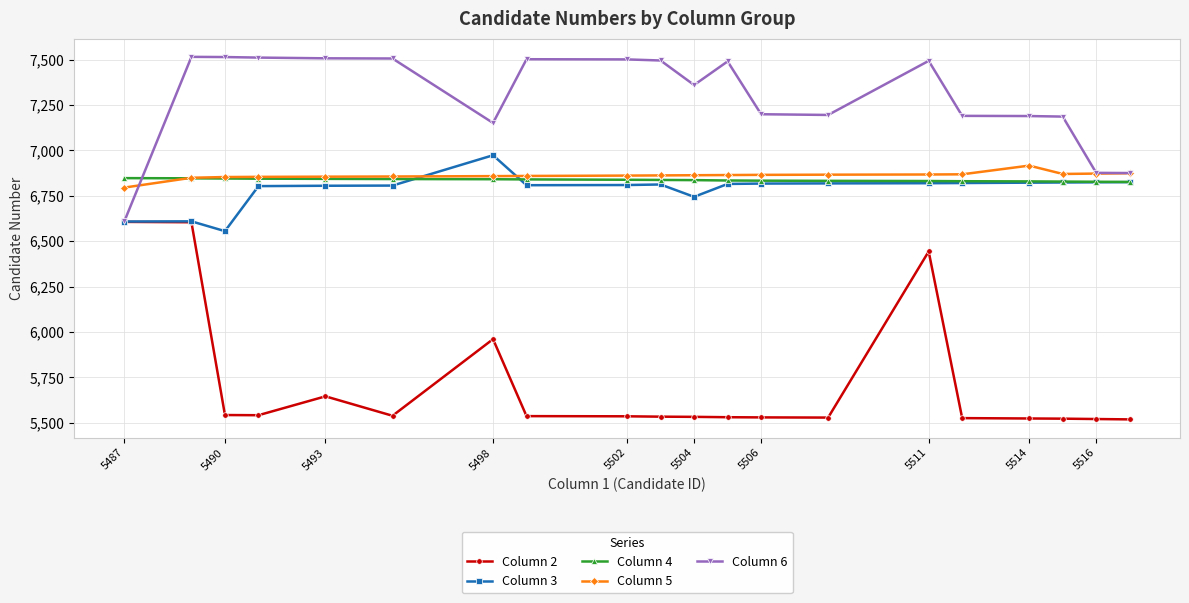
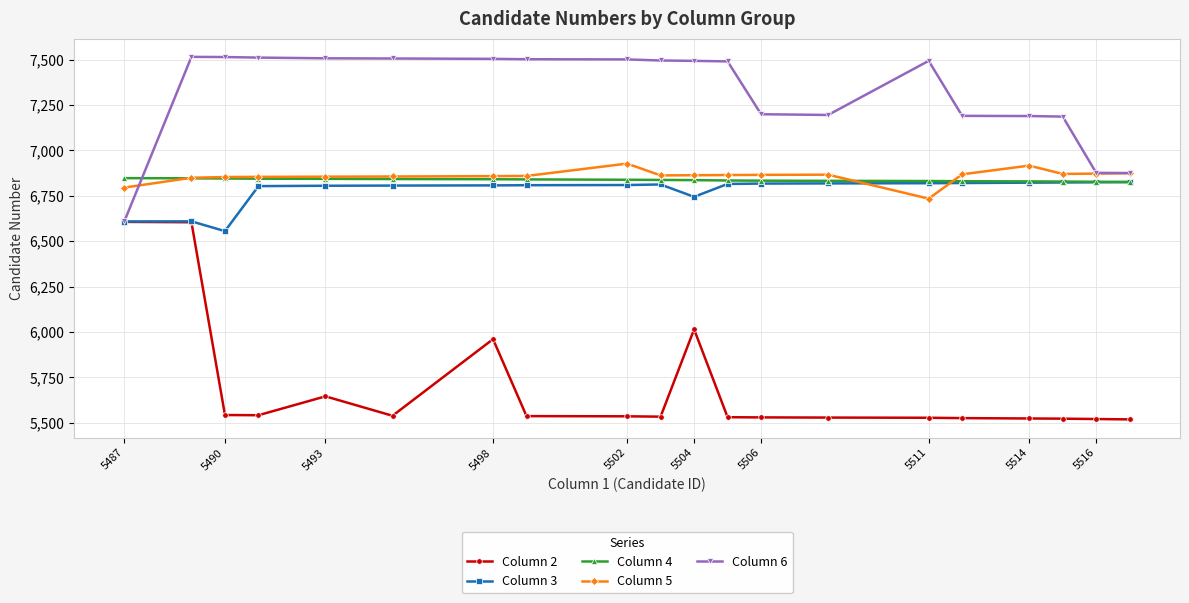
  {
    "Column 2": {
      "5490": "5,540",
      "5493": "5,650",
      "5498": "5,960",
      "5502": "5,540",
-     "5504": "5,530",
+     "5504": "6,010",
      "5506": "5,530",
-     "5511": "6,440",
+     "5511": "5,530",
      "5514": "5,520",
      "5516": "5,520"
    },
    "Column 3": {
      "5490": "6,560",
      "5493": "6,810",
-     "5498": "6,970",
+     "5498": "6,810",
      "5502": "6,810",
      "5504": "6,740",
      "5506": "6,820"
    },
    "Column 4": {
      "5487": "6,850",
      "5498": "6,840",
      "5502": "6,840",
      "5504": "6,840",
      "5506": "6,830"
    },
    "Column 5": {
      "5487": "6,800",
      "5498": "6,860",
-     "5502": "6,860",
+     "5502": "6,930",
      "5504": "6,860",
      "5506": "6,870",
-     "5511": "6,870",
+     "5511": "6,730",
      "5514": "6,920"
    },
    "Column 6": {
      "5490": "7,510",
      "5493": "7,510",
-     "5498": "7,150",
+     "5498": "7,500",
      "5502": "7,500",
-     "5504": "7,360",
+     "5504": "7,490",
      "5506": "7,200",
      "5511": "7,490",
      "5514": "7,190"
    }
  }
